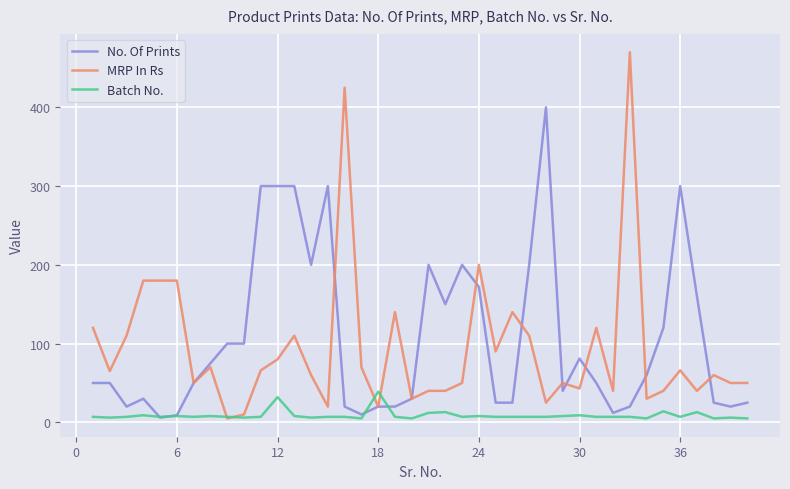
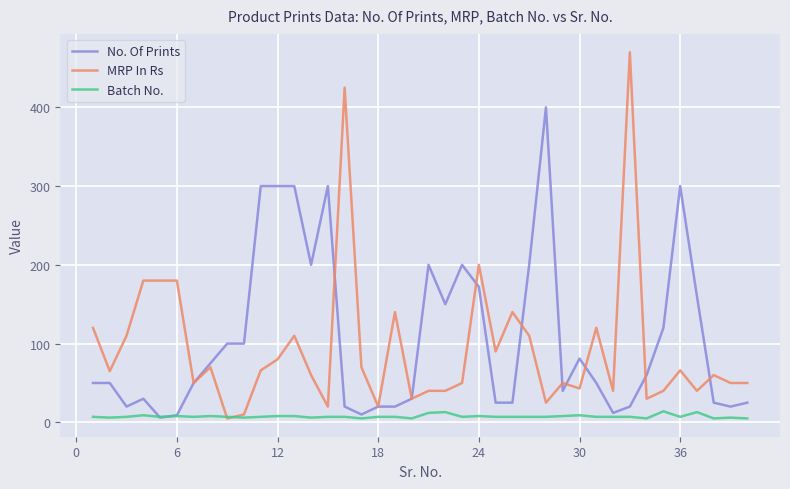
  {
    "No. Of Prints": {
      "12": 300,
      "24": 170,
      "30": 80,
      "36": 300
    },
    "MRP In Rs": {
      "6": 180,
      "12": 80,
      "24": 200,
      "30": 40,
      "36": 70
    },
    "Batch No.": {
-     "12": 30,
-     "18": 40,
+     "12": 10,
+     "18": 10,
      "24": 10,
      "30": 10,
      "36": 10
    }
  }
